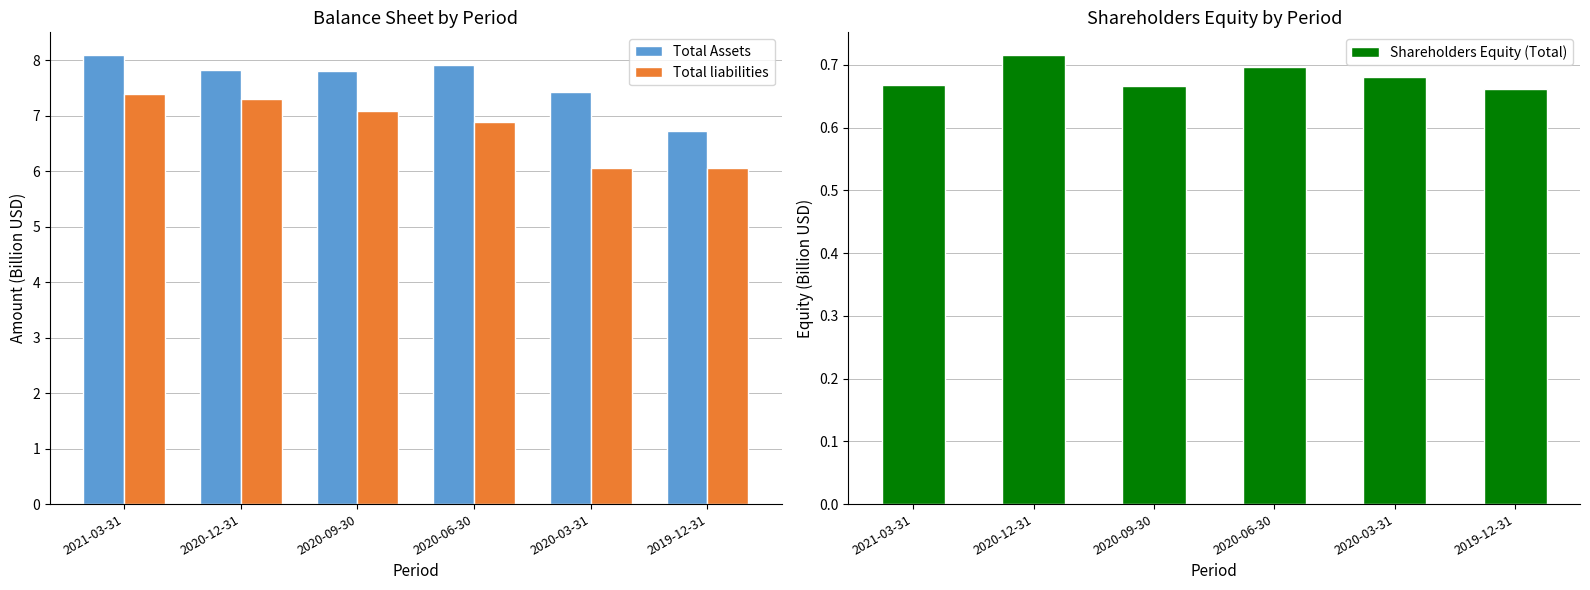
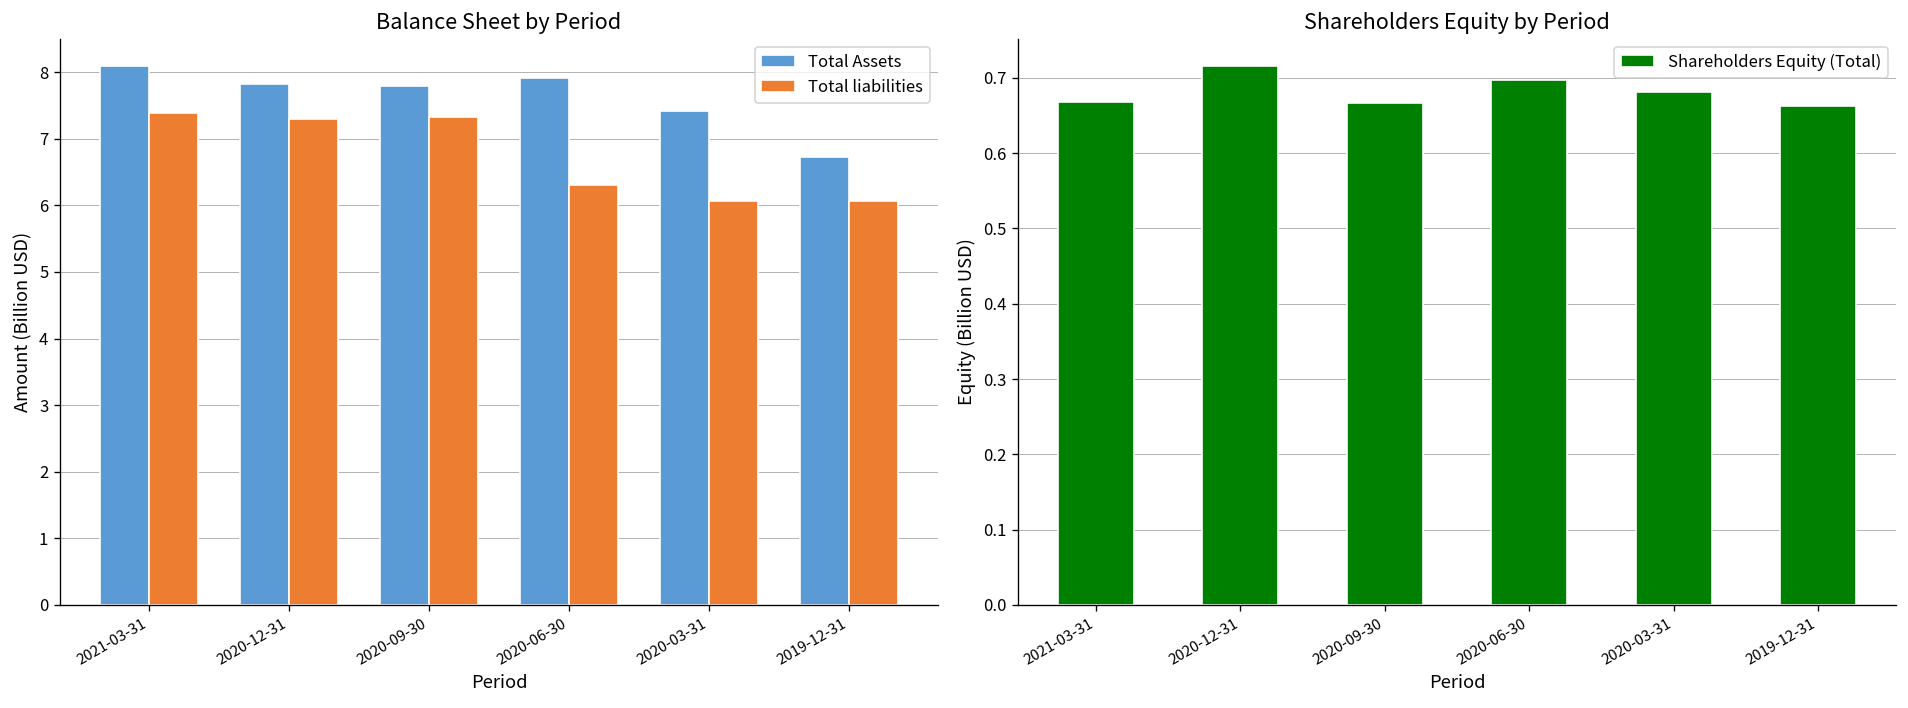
  {
    "Balance Sheet by Period": {
      "Total Assets": {
        "2021-03-31": 8.1,
        "2020-12-31": 7.8,
        "2020-09-30": 7.8,
        "2020-06-30": 7.9,
        "2020-03-31": 7.4,
        "2019-12-31": 6.7
      },
      "Total liabilities": {
        "2021-03-31": 7.4,
        "2020-12-31": 7.3,
-       "2020-09-30": 7.1,
-       "2020-06-30": 6.9,
+       "2020-09-30": 7.3,
+       "2020-06-30": 6.3,
        "2020-03-31": 6.1,
        "2019-12-31": 6.1
      }
    },
    "Shareholders Equity by Period": {
      "2021-03-31": 0.67,
      "2020-12-31": 0.72,
      "2020-09-30": 0.67,
      "2020-06-30": 0.70,
      "2020-03-31": 0.68,
      "2019-12-31": 0.66
    }
  }
